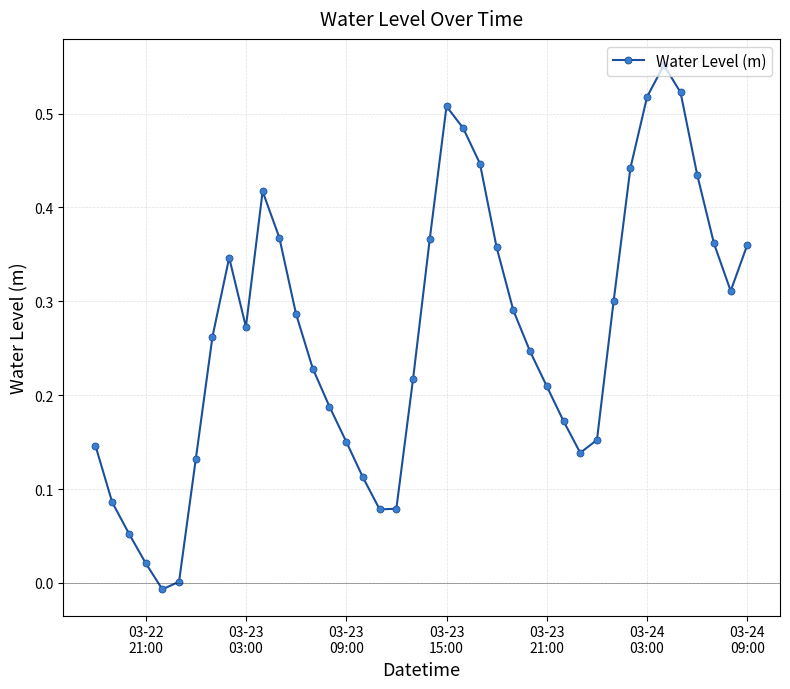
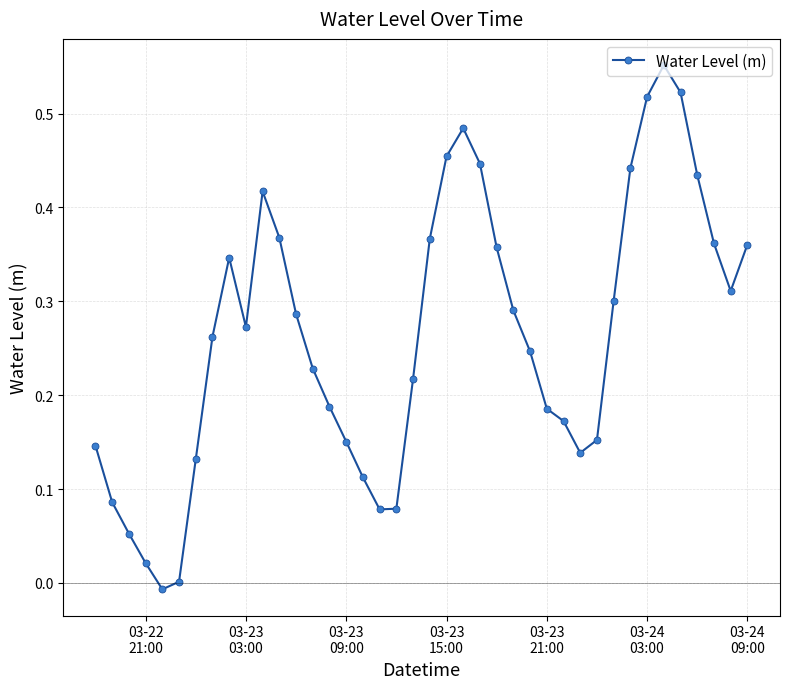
  {
    "03-22 21:00": 0.02,
    "03-23 03:00": 0.27,
    "03-23 09:00": 0.15,
-   "03-23 15:00": 0.51,
-   "03-23 21:00": 0.21,
+   "03-23 15:00": 0.45,
+   "03-23 21:00": 0.19,
    "03-24 03:00": 0.52,
    "03-24 09:00": 0.36
  }
